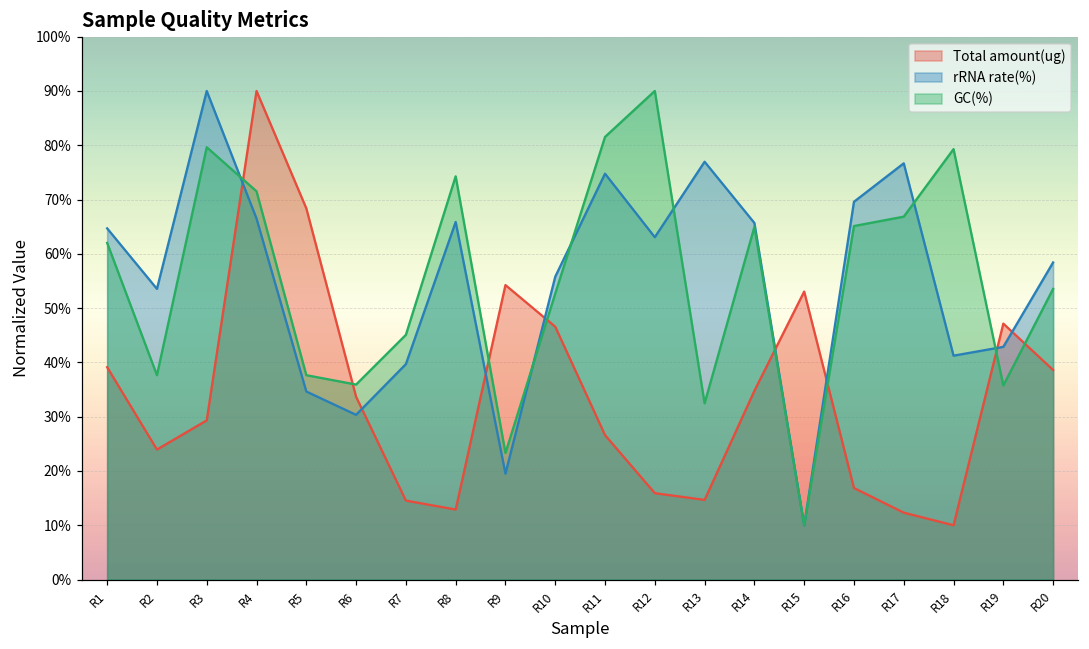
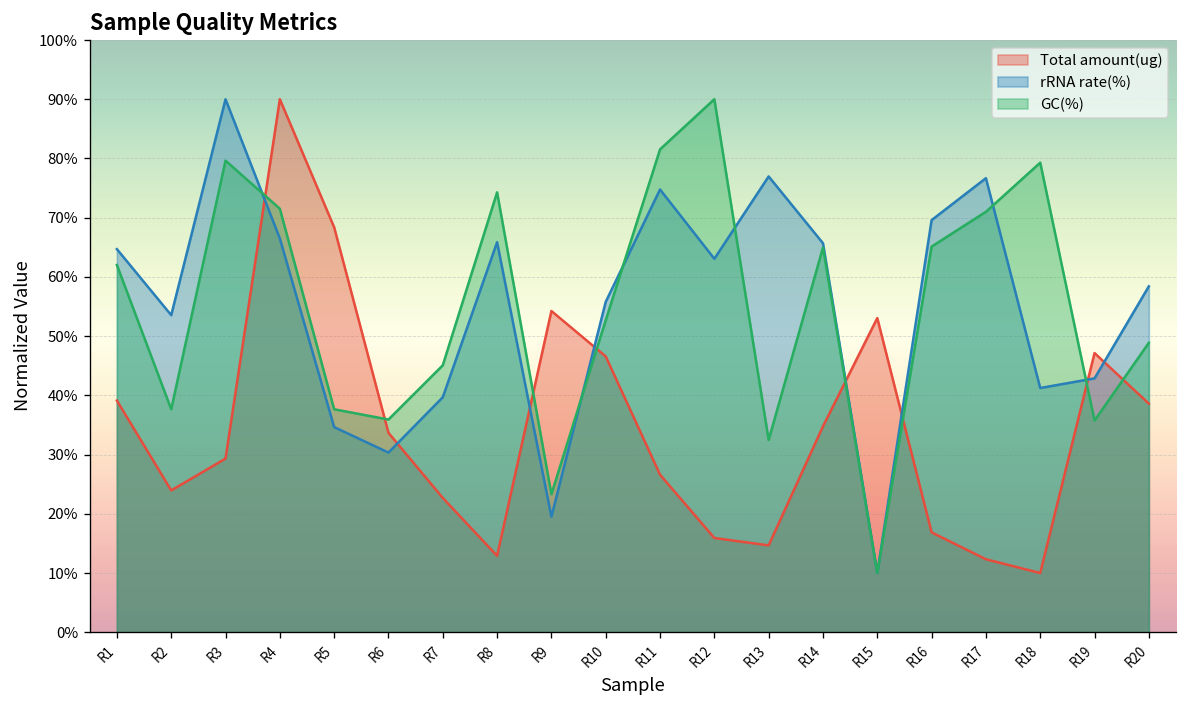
  {
    "Total amount(ug)": {
      "R1": "39%",
      "R2": "24%",
      "R3": "29%",
      "R4": "90%",
      "R5": "68%",
      "R6": "34%",
-     "R7": "15%",
+     "R7": "23%",
      "R8": "13%",
      "R9": "54%",
      "R10": "47%",
      "R11": "27%",
      "R12": "16%",
      "R13": "15%",
      "R14": "35%",
      "R15": "53%",
      "R16": "17%",
      "R17": "12%",
      "R18": "10%",
      "R19": "47%",
      "R20": "39%"
    },
    "rRNA rate(%)": {
      "R1": "65%",
      "R2": "54%",
      "R3": "90%",
      "R4": "66%",
      "R5": "35%",
      "R6": "30%",
      "R7": "40%",
      "R8": "66%",
      "R9": "20%",
      "R10": "56%",
      "R11": "75%",
      "R12": "63%",
      "R13": "77%",
      "R14": "66%",
      "R16": "70%",
      "R17": "77%",
      "R18": "41%",
      "R19": "43%",
      "R20": "58%"
    },
    "GC(%)": {
      "R1": "62%",
      "R2": "38%",
      "R3": "80%",
      "R4": "72%",
      "R5": "38%",
      "R6": "36%",
      "R7": "45%",
      "R8": "74%",
      "R9": "23%",
      "R10": "53%",
      "R11": "82%",
      "R12": "90%",
      "R13": "32%",
      "R14": "65%",
      "R16": "65%",
-     "R17": "67%",
+     "R17": "71%",
      "R18": "79%",
      "R19": "36%",
-     "R20": "54%"
+     "R20": "49%"
    }
  }
